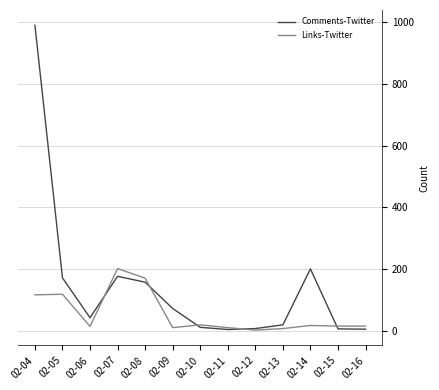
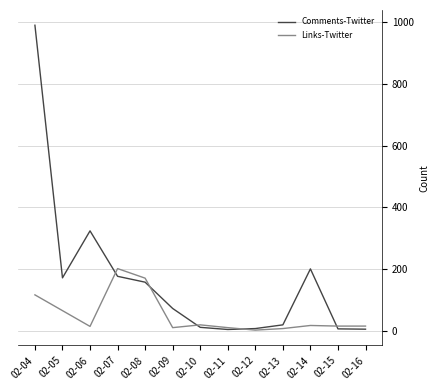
  {
    "Comments-Twitter": {
      "02-04": 990,
      "02-05": 170,
-     "02-06": 40,
+     "02-06": 320,
      "02-07": 180,
      "02-08": 160,
      "02-09": 70,
      "02-13": 20,
      "02-14": 200,
      "02-15": 10,
      "02-16": 10
    },
    "Links-Twitter": {
      "02-04": 120,
-     "02-05": 120,
+     "02-05": 70,
      "02-06": 20,
      "02-07": 200,
      "02-08": 170,
      "02-09": 10,
      "02-13": 10,
      "02-14": 20,
      "02-15": 20,
      "02-16": 20
    }
  }
